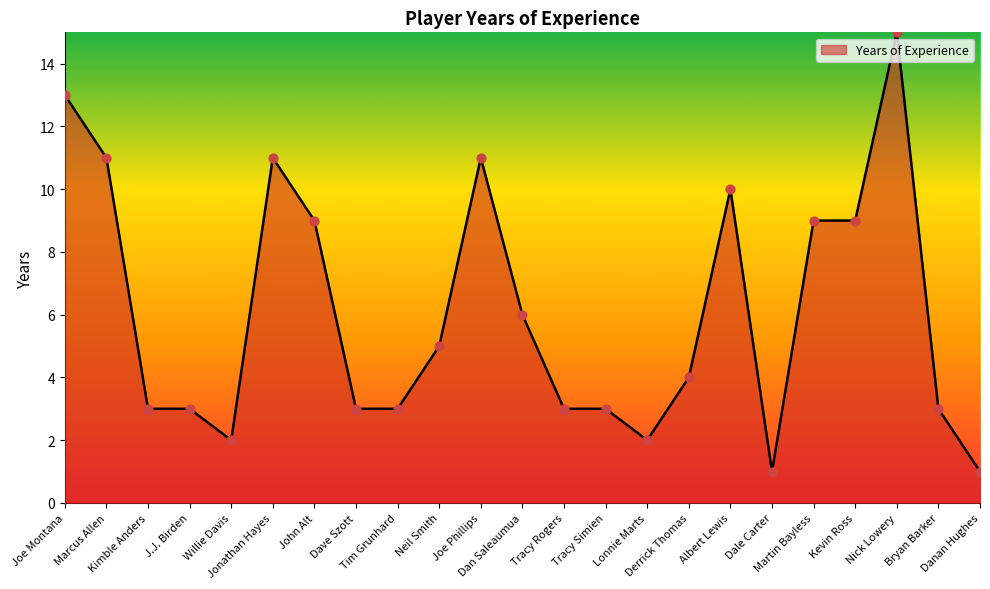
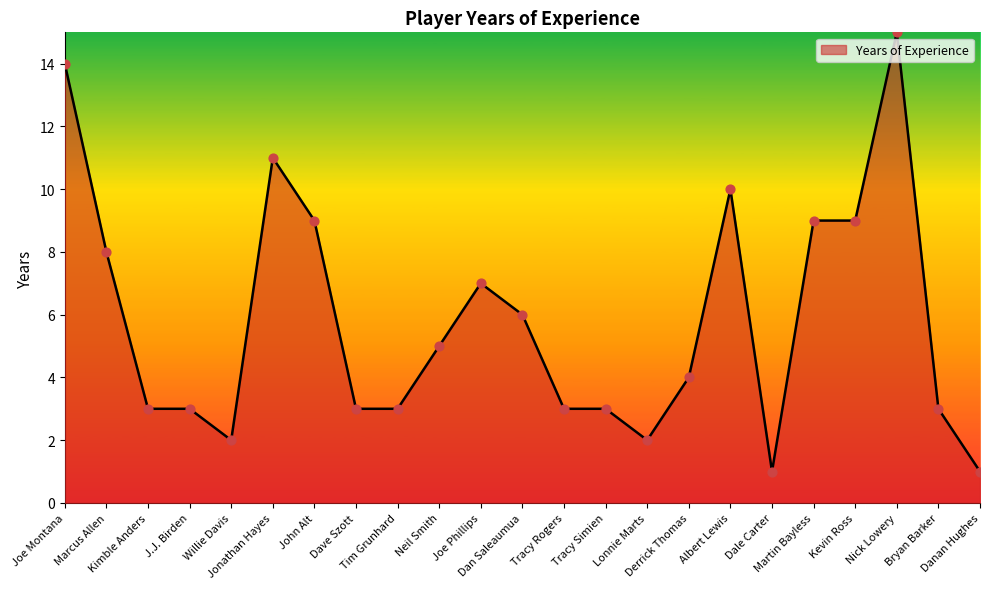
  {
-   "Joe Montana": 13,
-   "Marcus Allen": 11,
+   "Joe Montana": 14,
+   "Marcus Allen": 8,
    "Kimble Anders": 3,
    "J.J. Birden": 3,
    "Willie Davis": 2,
    "Jonathan Hayes": 11,
    "John Alt": 9,
    "Dave Szott": 3,
    "Tim Grunhard": 3,
    "Neil Smith": 5,
-   "Joe Phillips": 11,
+   "Joe Phillips": 7,
    "Dan Saleaumua": 6,
    "Tracy Rogers": 3,
    "Tracy Simien": 3,
    "Lonnie Marts": 2,
    "Derrick Thomas": 4,
    "Albert Lewis": 10,
    "Dale Carter": 1,
    "Martin Bayless": 9,
    "Kevin Ross": 9,
    "Nick Lowery": 15,
    "Bryan Barker": 3,
    "Danan Hughes": 1
  }
